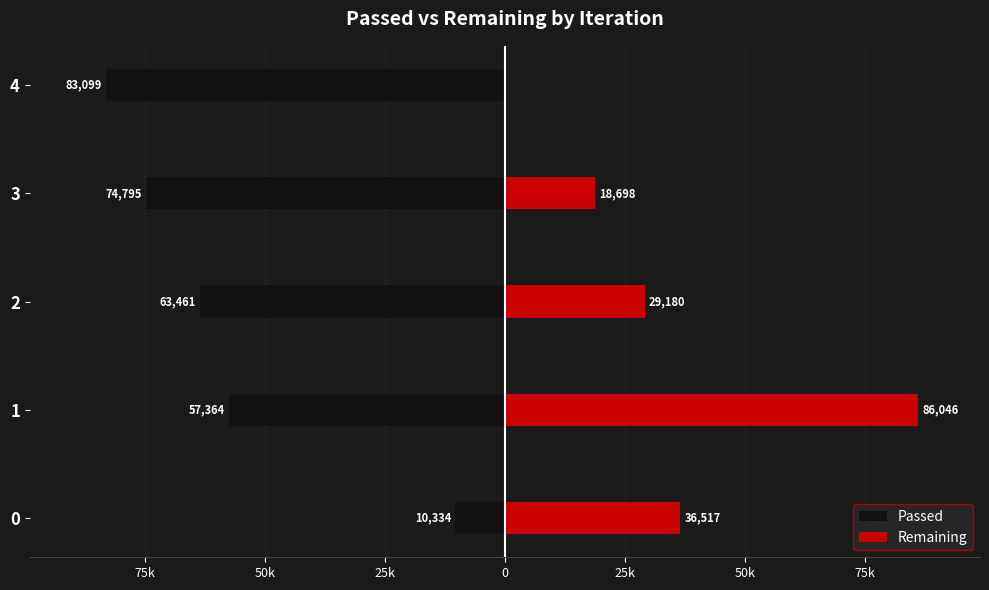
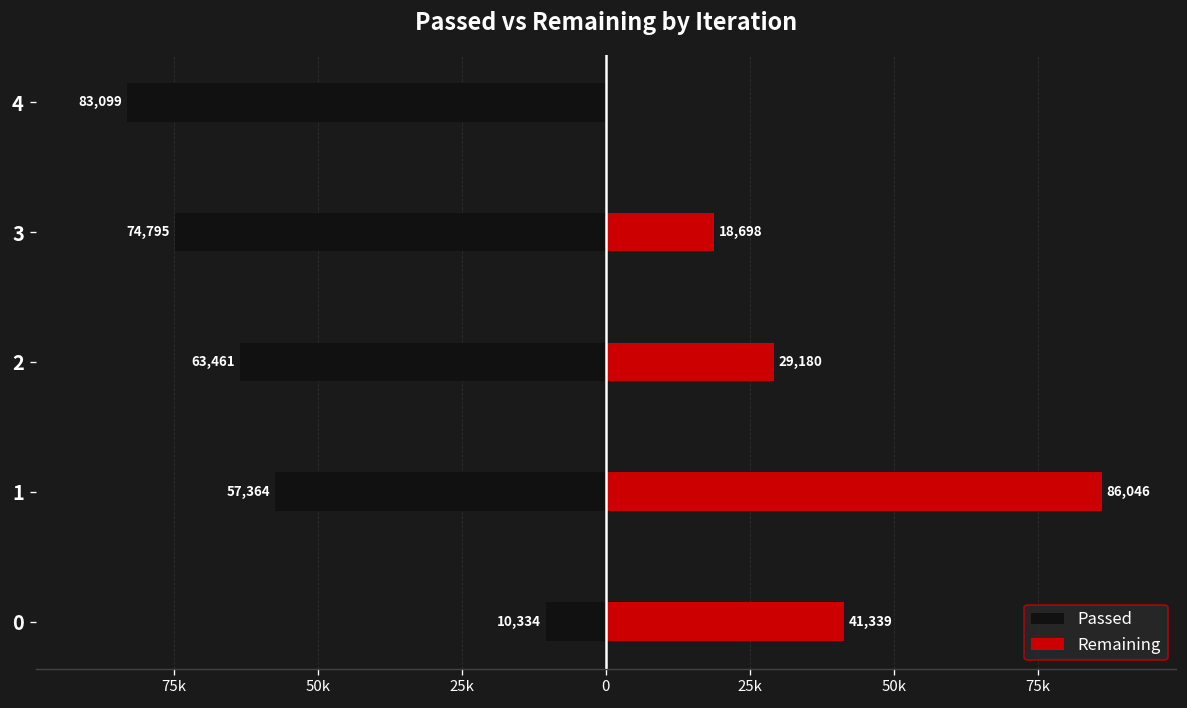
  {
    "Remaining": {
      "3": "18,698",
      "2": "29,180",
      "1": "86,046",
-     "0": "36,517"
+     "0": "41,339"
    }
  }
